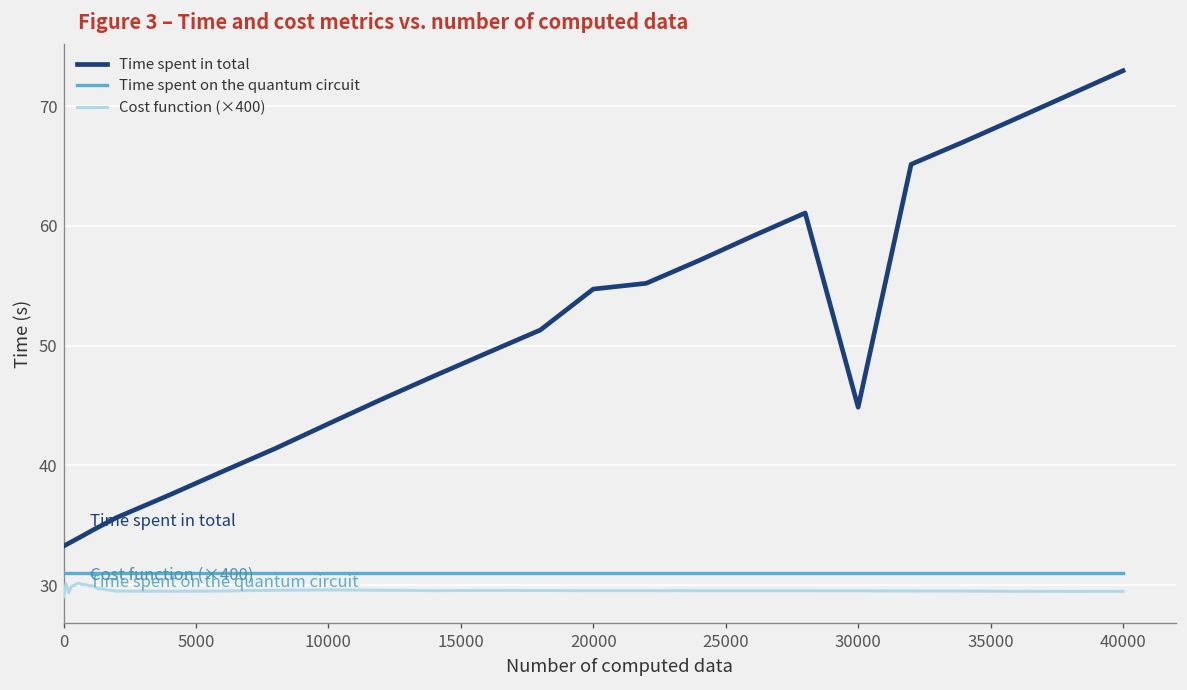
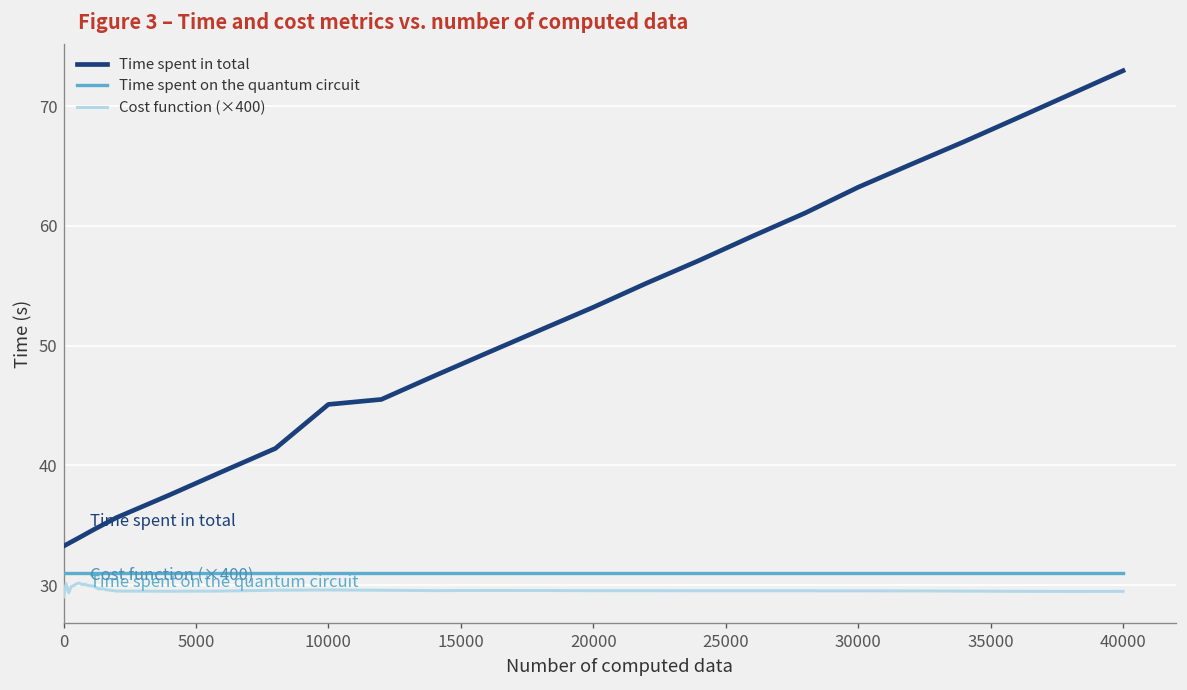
  {
    "Time spent in total": {
      "0": 33,
-     "10000": 43,
-     "20000": 55,
-     "30000": 45,
+     "10000": 45,
+     "20000": 53,
+     "30000": 63,
      "40000": 73
    },
    "Time spent on the quantum circuit": {
      "0": 31,
      "10000": 31,
      "20000": 31,
      "30000": 31,
      "40000": 31
    },
    "Cost function (×400)": {
      "0": 29,
      "10000": 30,
      "20000": 30,
      "30000": 30,
      "40000": 29
    }
  }
